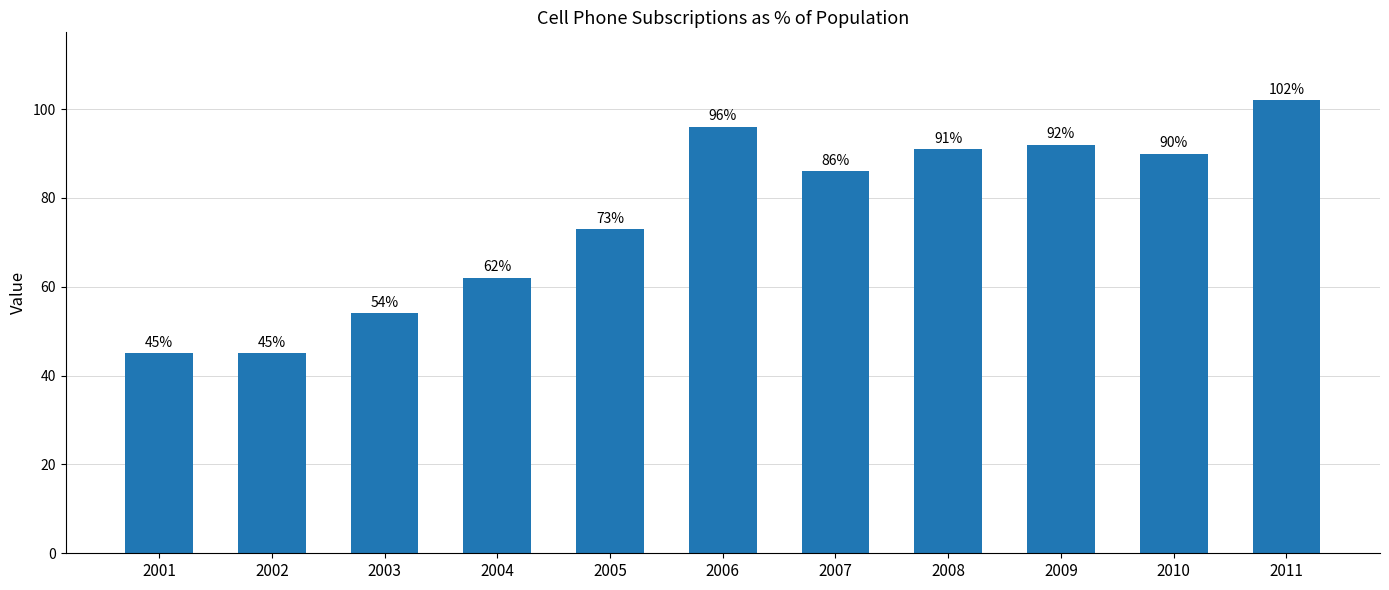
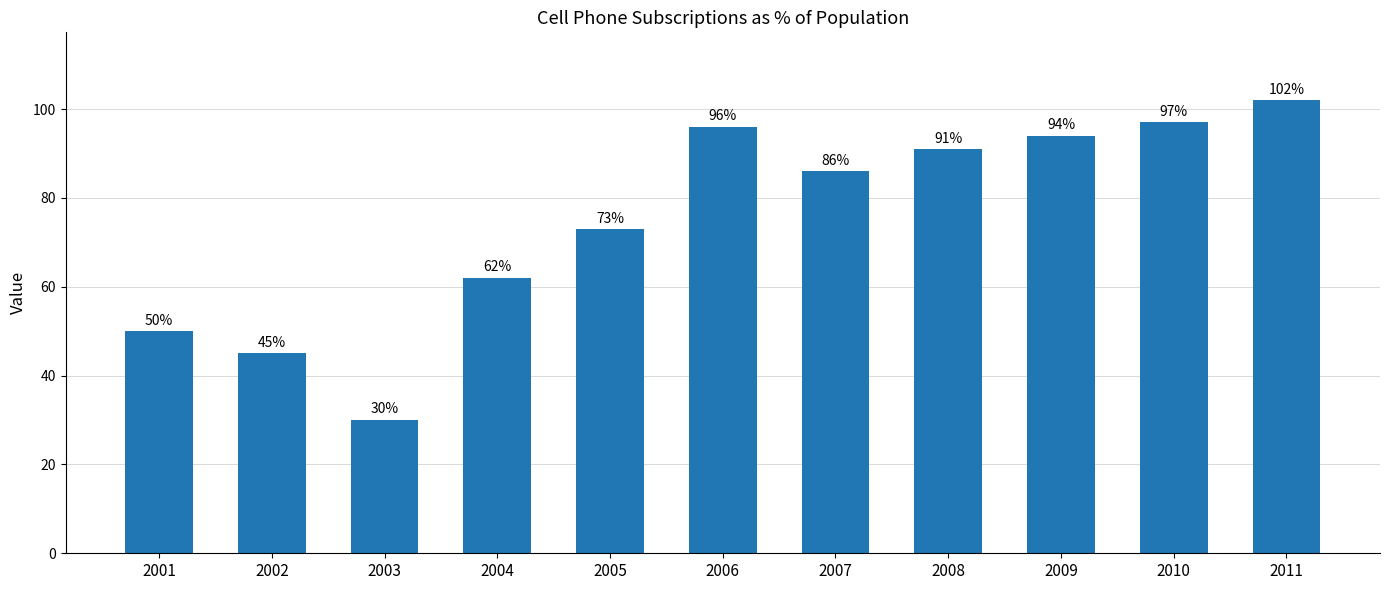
  {
-   "2001": "45%",
+   "2001": "50%",
    "2002": "45%",
-   "2003": "54%",
+   "2003": "30%",
    "2004": "62%",
    "2005": "73%",
    "2006": "96%",
    "2007": "86%",
    "2008": "91%",
-   "2009": "92%",
-   "2010": "90%",
+   "2009": "94%",
+   "2010": "97%",
    "2011": "102%"
  }
